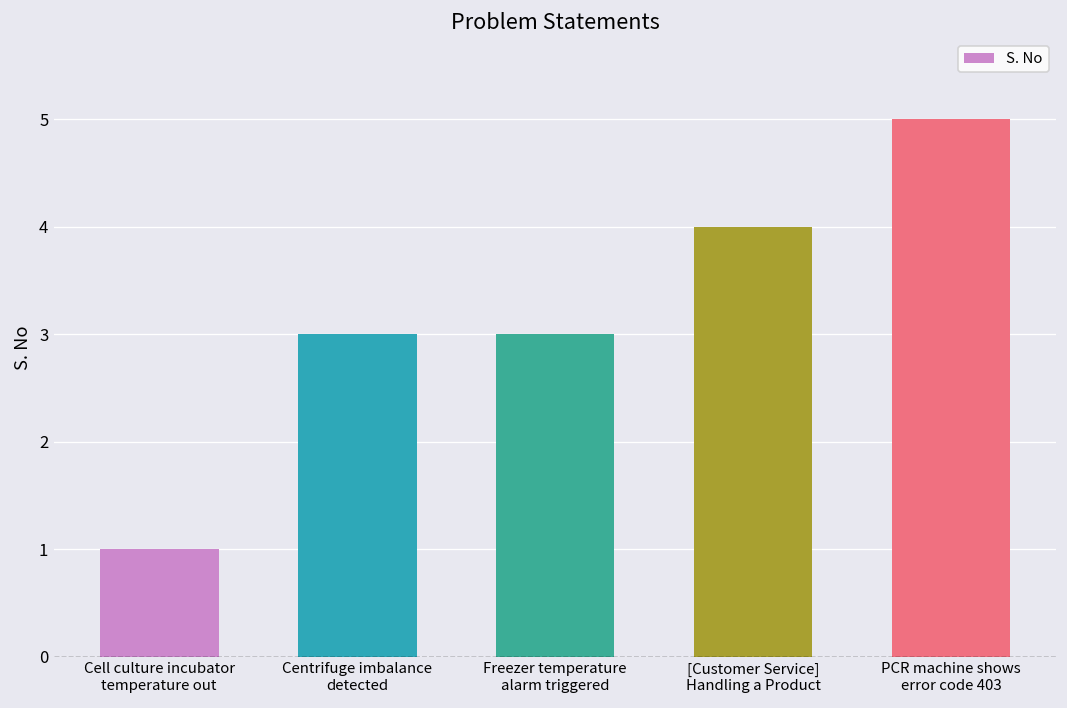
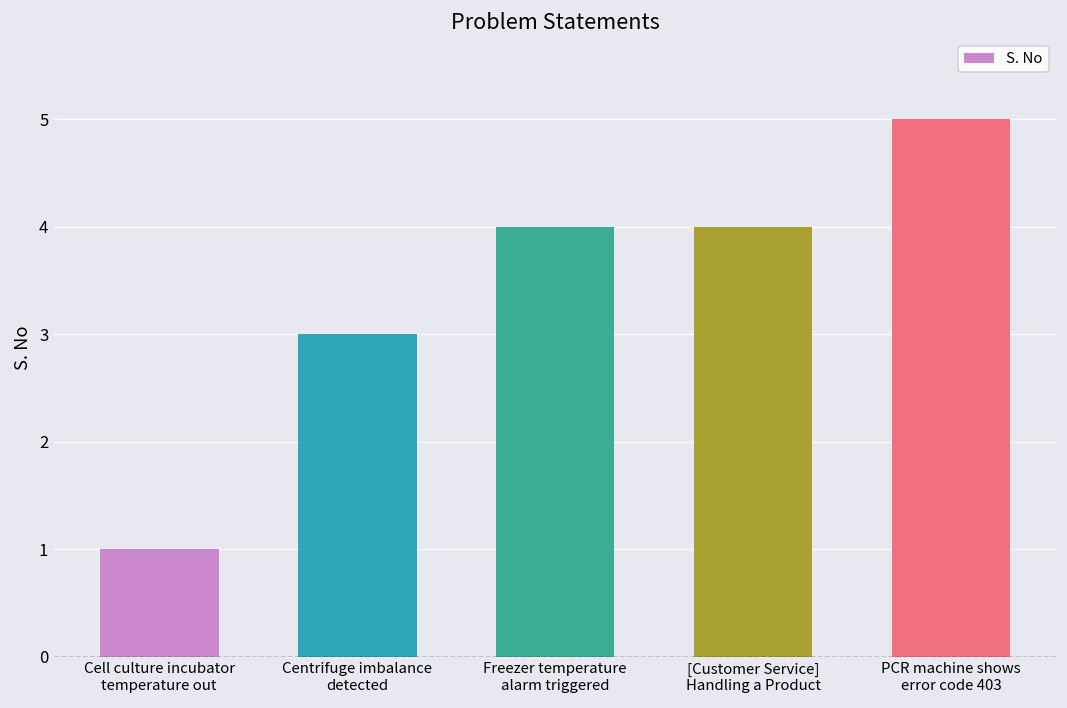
  {
    "Cell culture incubator temperature out": 1,
    "Centrifuge imbalance detected": 3,
-   "Freezer temperature alarm triggered": 3,
+   "Freezer temperature alarm triggered": 4,
    "[Customer Service] Handling a Product": 4,
    "PCR machine shows error code 403": 5
  }
